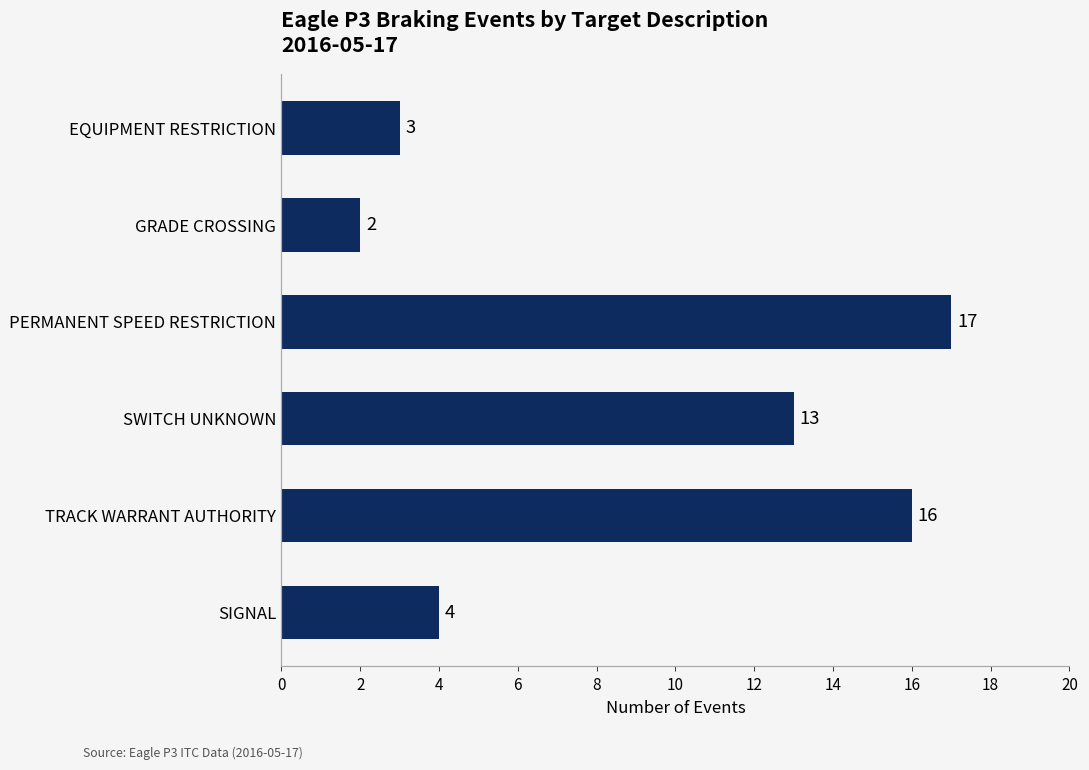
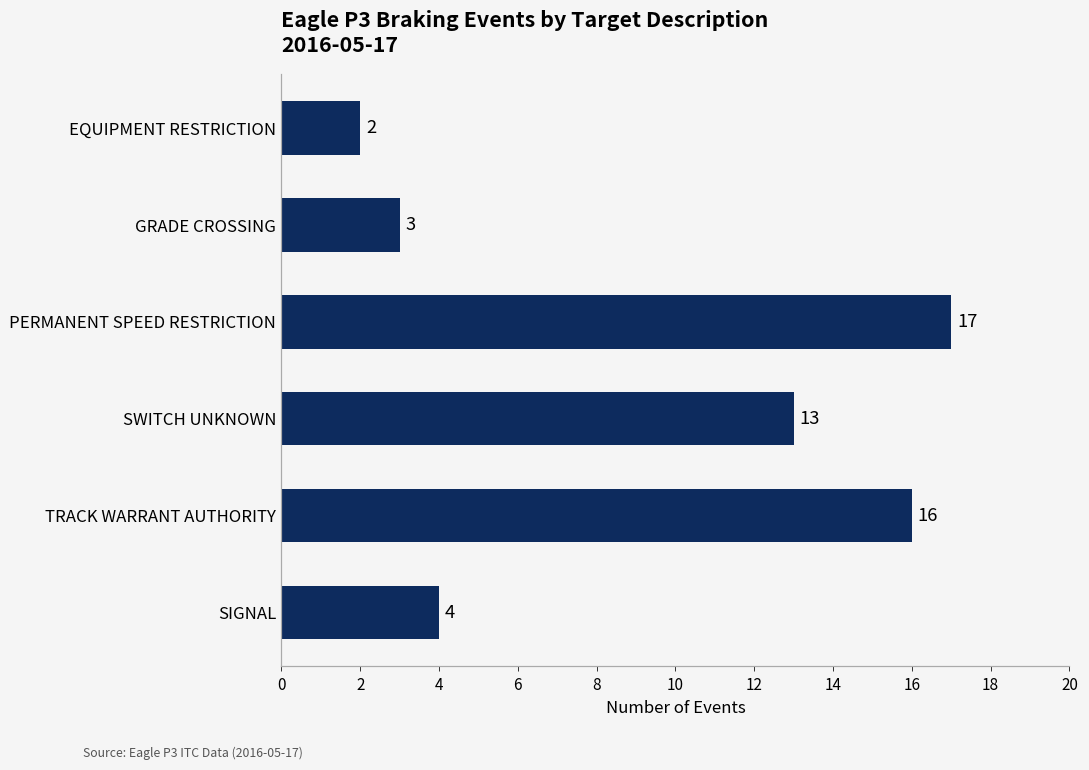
  {
-   "EQUIPMENT RESTRICTION": 3,
-   "GRADE CROSSING": 2,
+   "EQUIPMENT RESTRICTION": 2,
+   "GRADE CROSSING": 3,
    "PERMANENT SPEED RESTRICTION": 17,
    "SWITCH UNKNOWN": 13,
    "TRACK WARRANT AUTHORITY": 16,
    "SIGNAL": 4
  }
